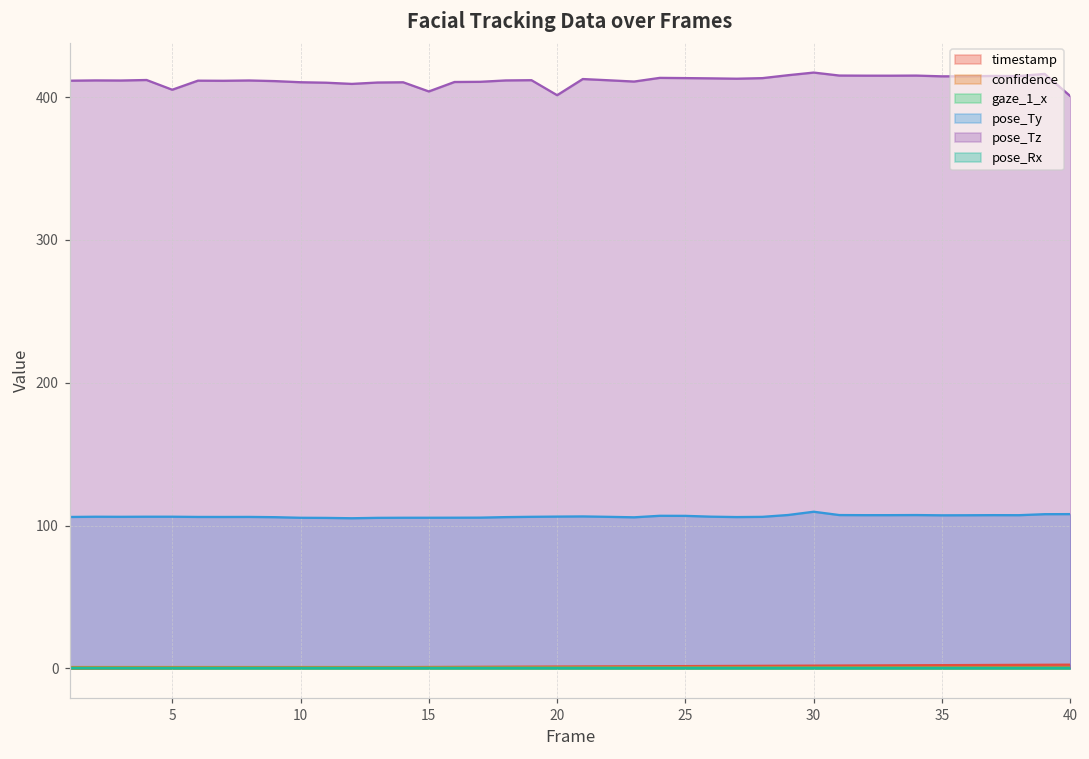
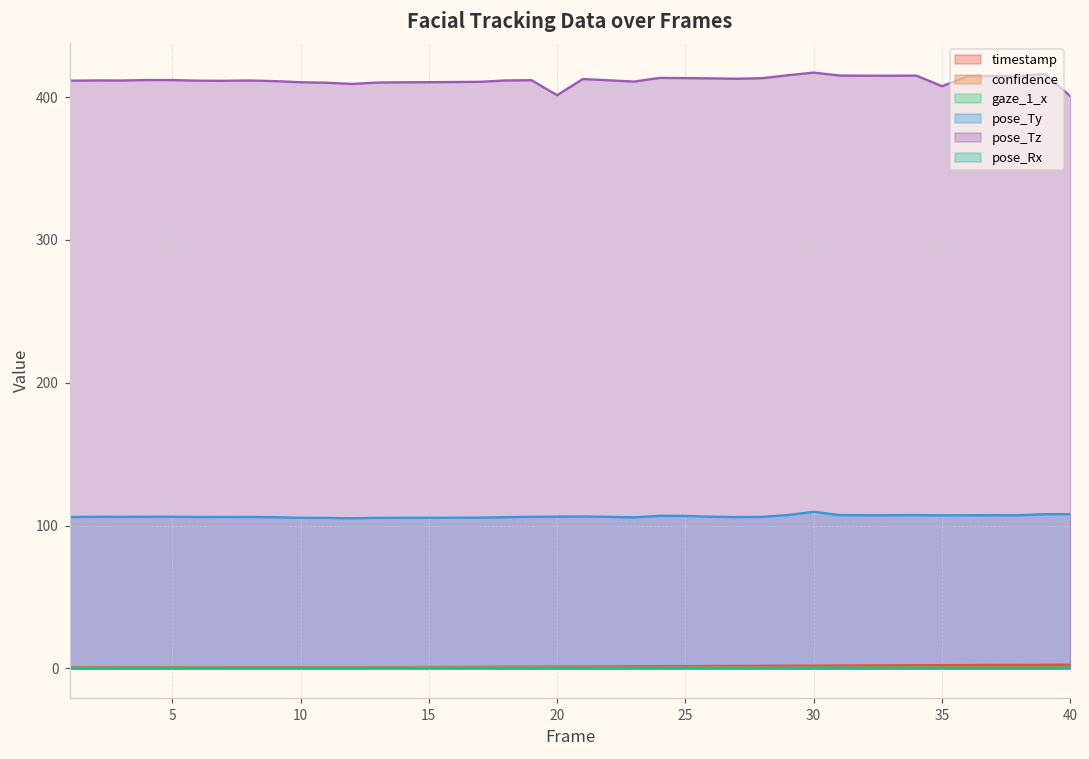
  {
    "pose_Tz": {
-     "5": 405,
+     "5": 412,
      "10": 410,
-     "15": 404,
+     "15": 410,
      "20": 401,
      "25": 413,
      "30": 417,
-     "35": 415,
+     "35": 408,
      "40": 401
    }
  }
